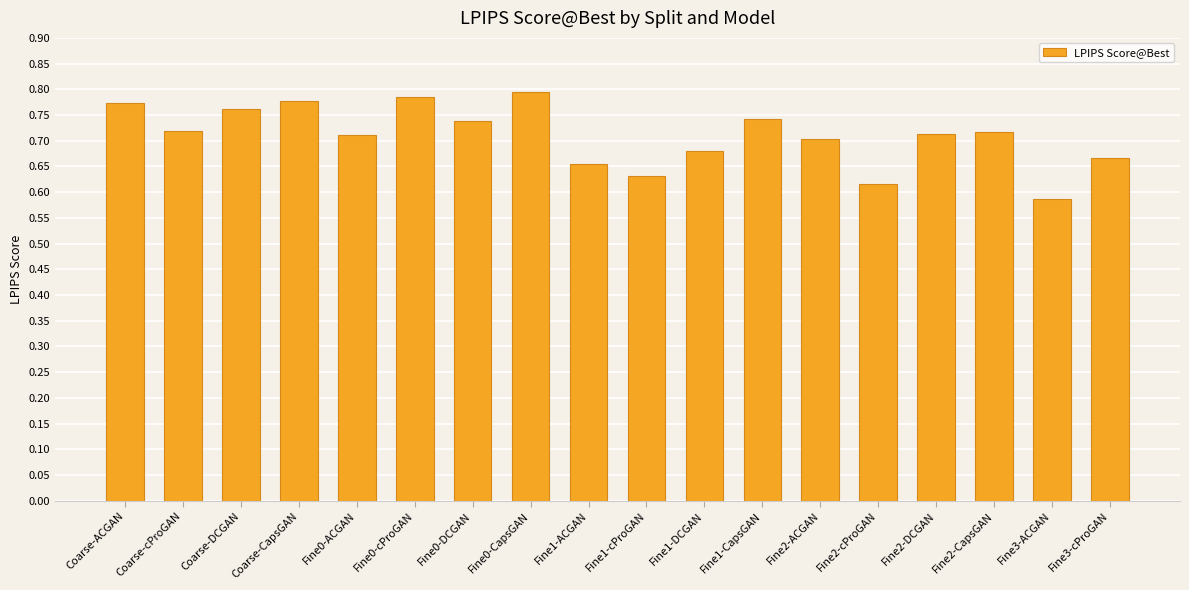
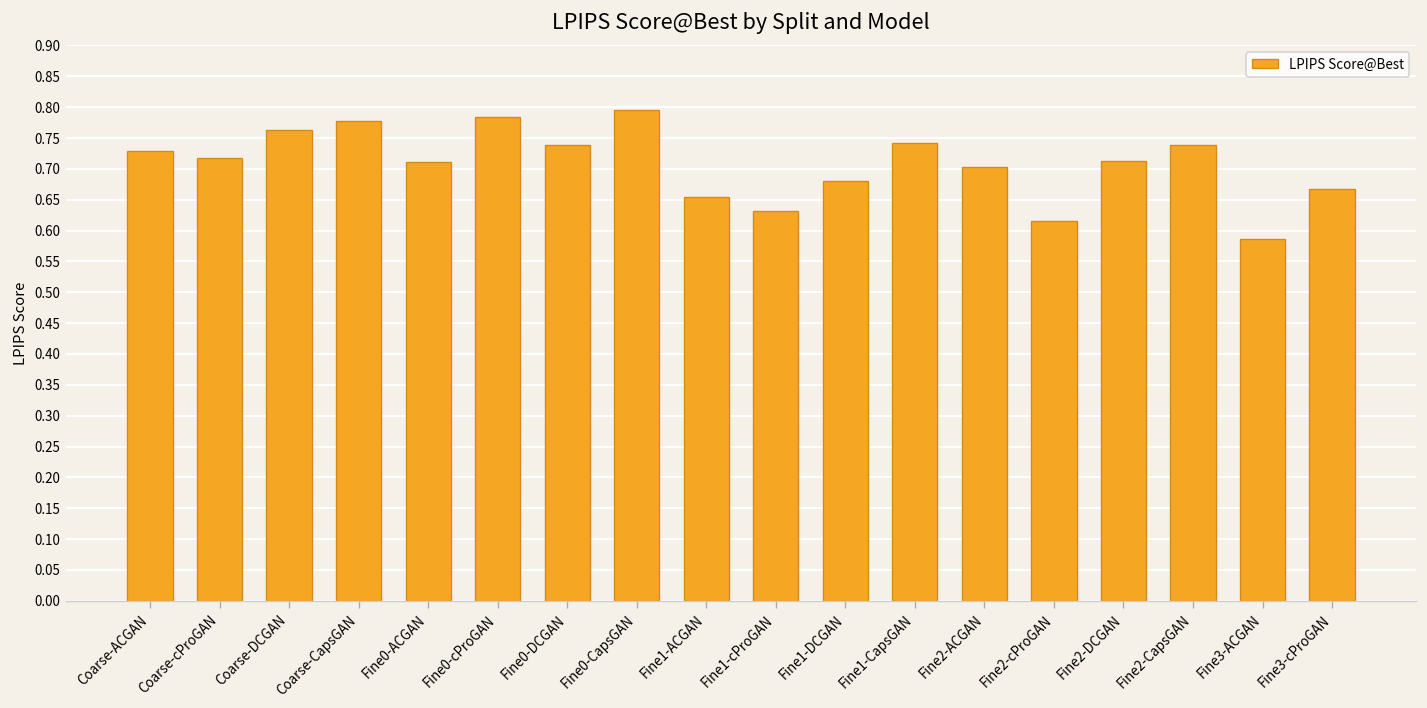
  {
-   "Coarse-ACGAN": 0.77,
+   "Coarse-ACGAN": 0.73,
    "Coarse-cProGAN": 0.72,
    "Coarse-DCGAN": 0.76,
    "Coarse-CapsGAN": 0.78,
    "Fine0-ACGAN": 0.71,
    "Fine0-cProGAN": 0.78,
    "Fine0-DCGAN": 0.74,
    "Fine0-CapsGAN": 0.79,
    "Fine1-ACGAN": 0.66,
    "Fine1-cProGAN": 0.63,
    "Fine1-DCGAN": 0.68,
    "Fine1-CapsGAN": 0.74,
    "Fine2-ACGAN": 0.70,
    "Fine2-cProGAN": 0.61,
    "Fine2-DCGAN": 0.71,
-   "Fine2-CapsGAN": 0.72,
+   "Fine2-CapsGAN": 0.74,
    "Fine3-ACGAN": 0.59,
    "Fine3-cProGAN": 0.67
  }
